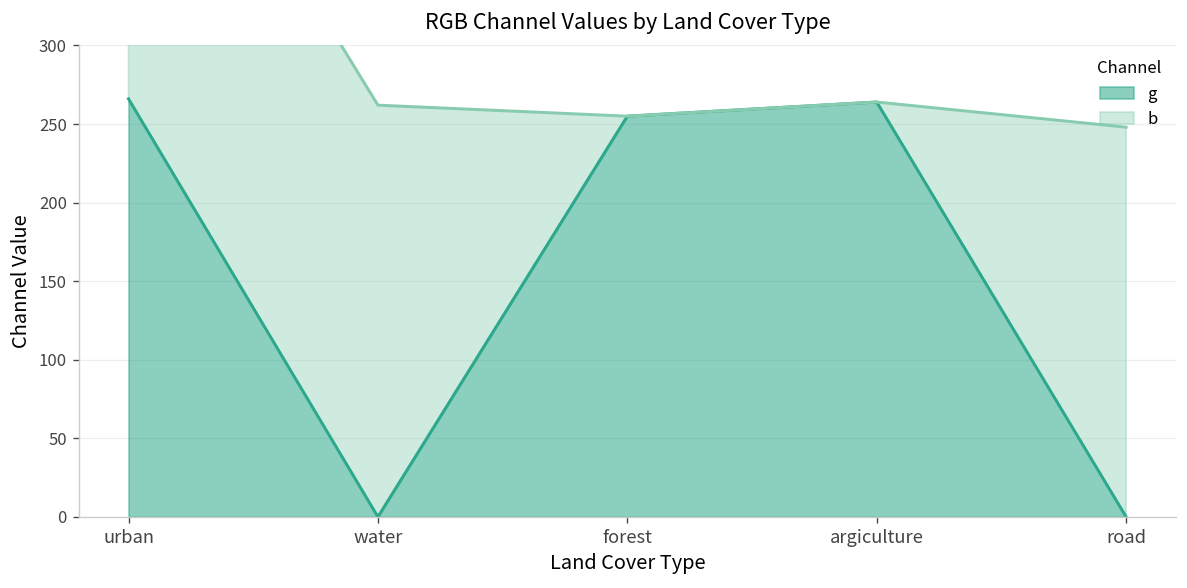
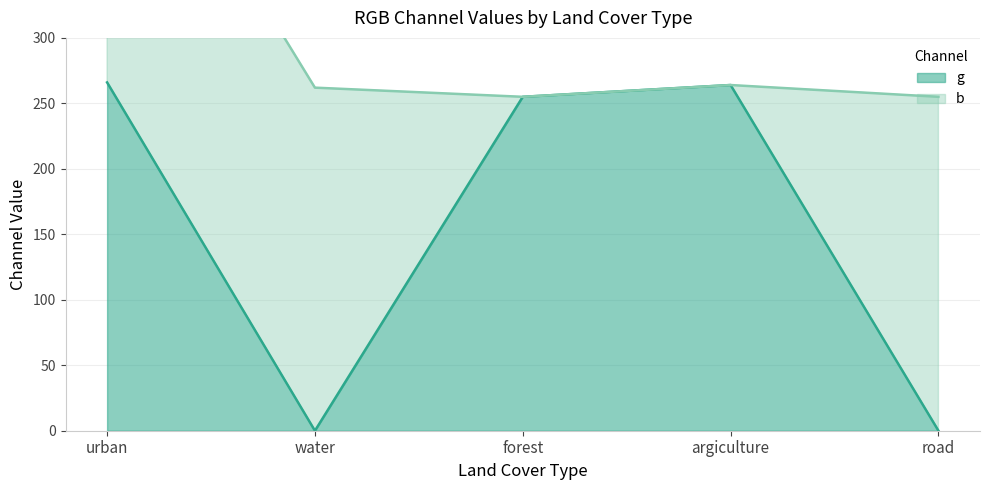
  {
    "g": {
      "urban": 266,
      "water": 0,
      "road": 0
    },
    "b": {
      "water": 262,
-     "road": 248
+     "road": 255
    }
  }
